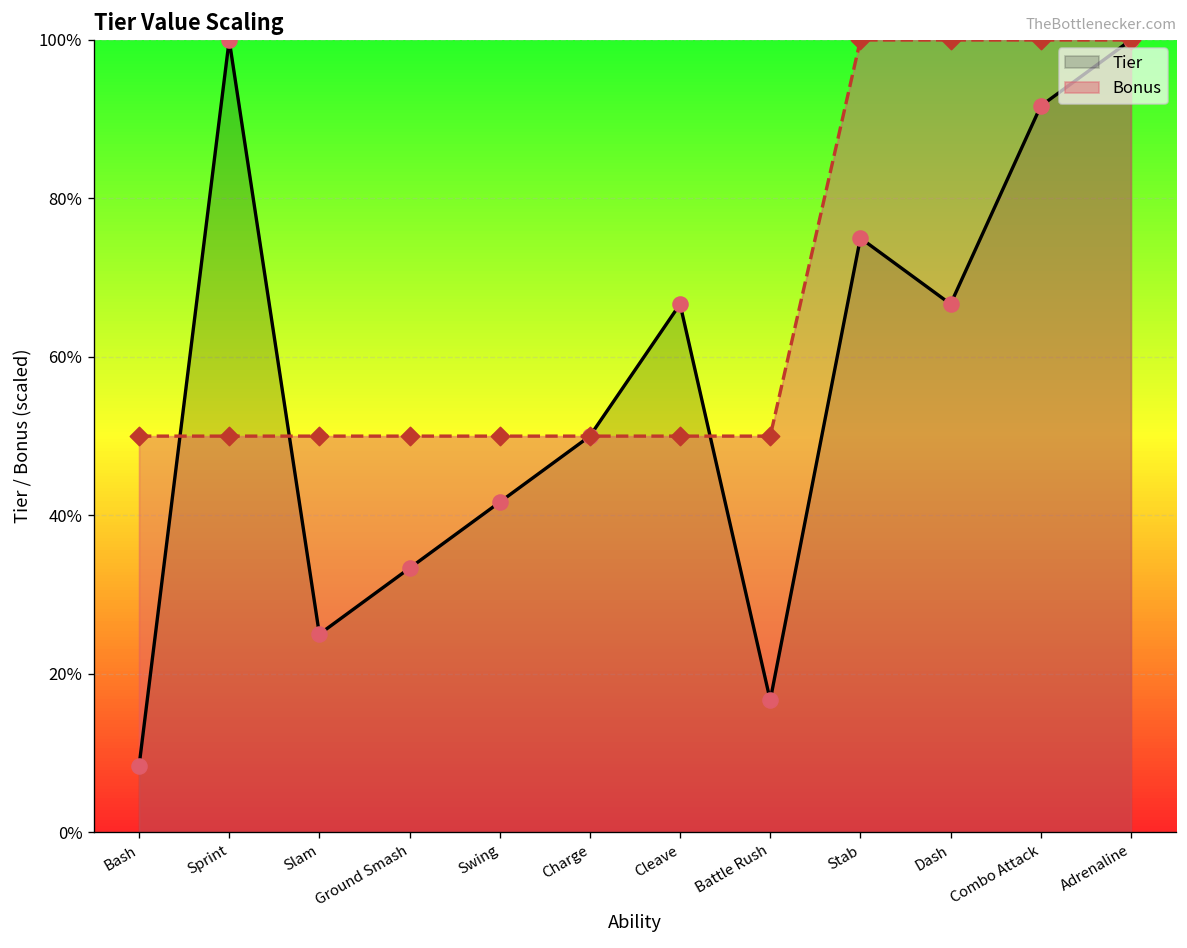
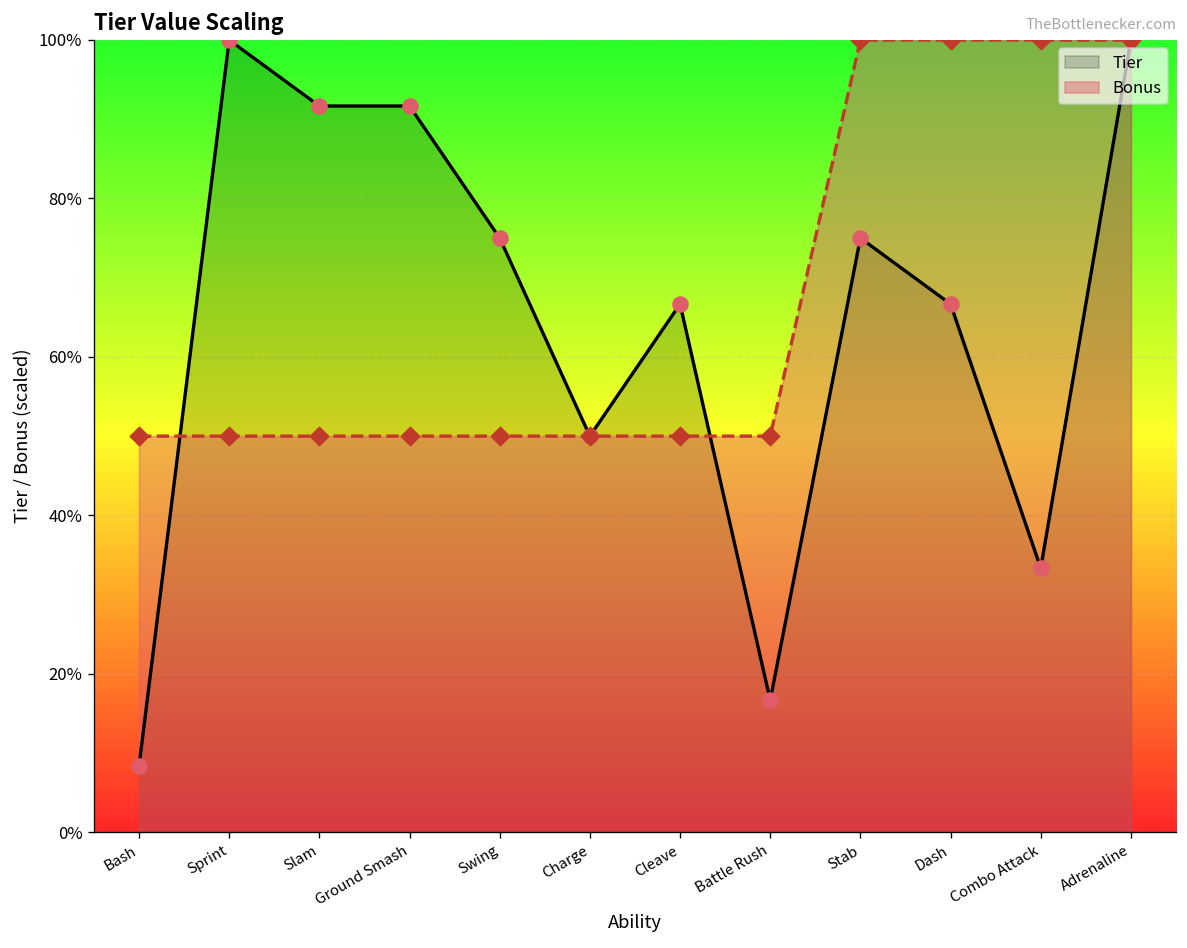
  {
    "Tier": {
      "Bash": "8%",
      "Sprint": "100%",
-     "Slam": "25%",
-     "Ground Smash": "33%",
-     "Swing": "42%",
+     "Slam": "92%",
+     "Ground Smash": "92%",
+     "Swing": "75%",
      "Cleave": "67%",
      "Battle Rush": "17%",
      "Stab": "75%",
      "Dash": "67%",
-     "Combo Attack": "92%"
+     "Combo Attack": "33%"
    },
    "Bonus": {
      "Bash": "50%",
      "Sprint": "50%",
      "Slam": "50%",
      "Ground Smash": "50%",
      "Swing": "50%",
      "Cleave": "50%",
      "Battle Rush": "50%",
      "Stab": "100%",
      "Dash": "100%",
      "Combo Attack": "100%"
    }
  }
